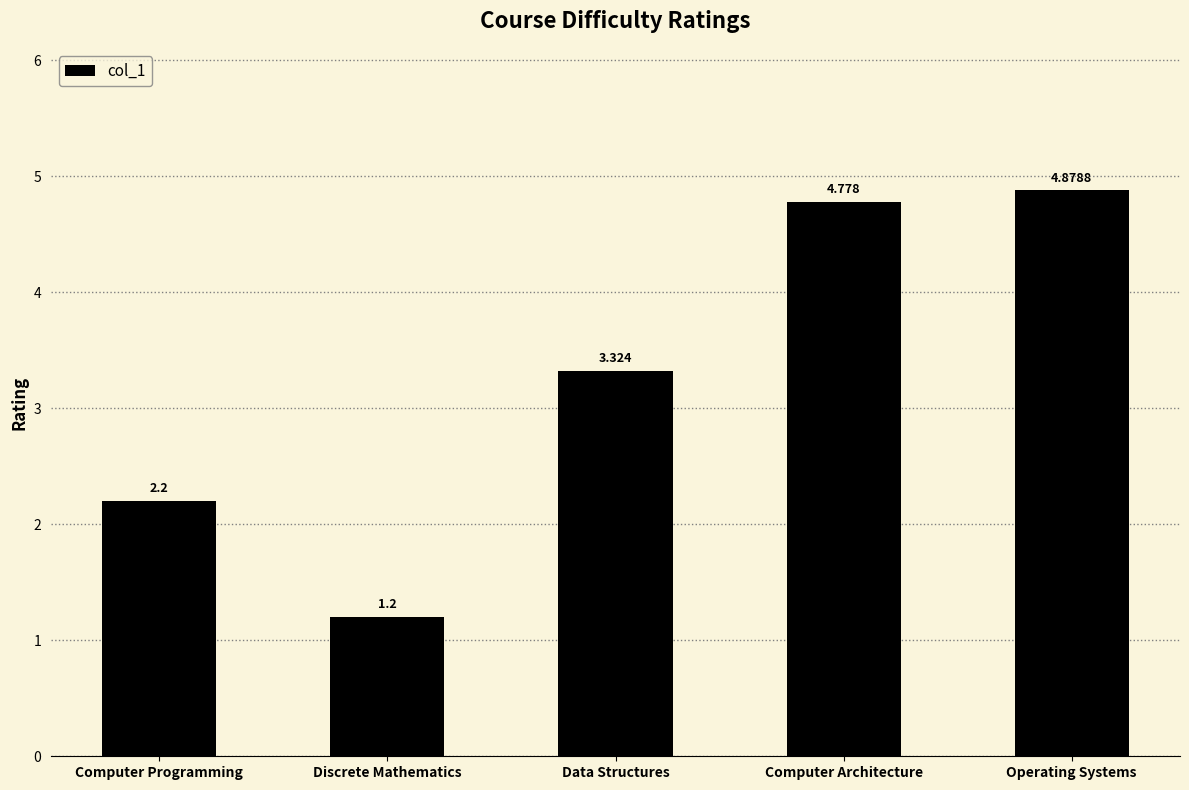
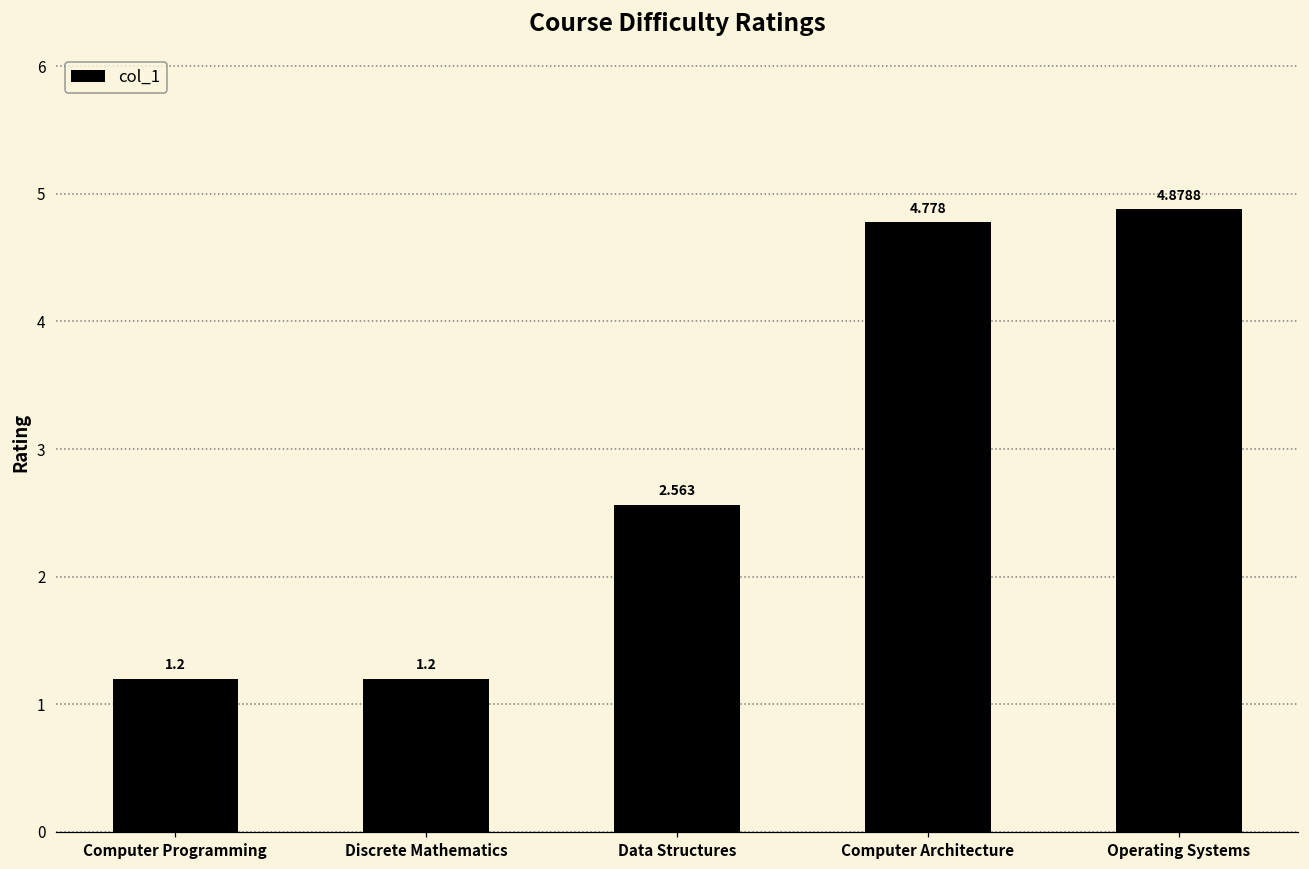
  {
-   "Computer Programming": 2.2,
+   "Computer Programming": 1.2,
    "Discrete Mathematics": 1.2,
-   "Data Structures": 3.324,
+   "Data Structures": 2.563,
    "Computer Architecture": 4.778,
    "Operating Systems": 4.8788
  }
